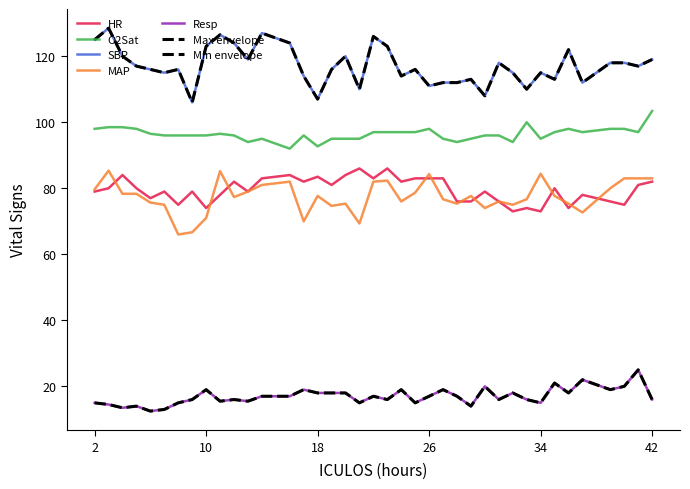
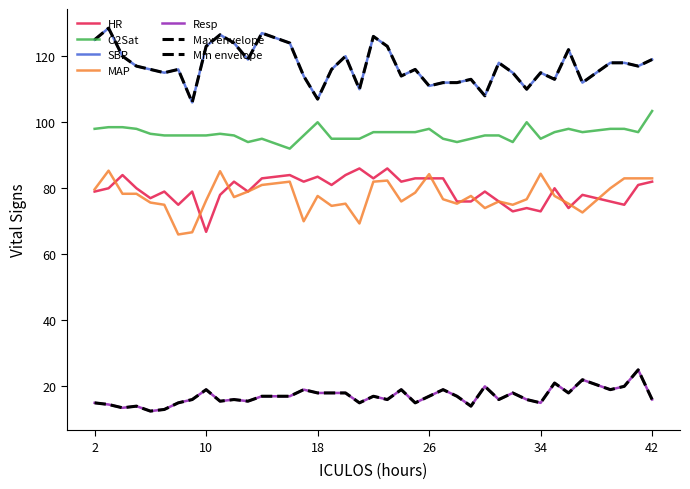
  {
    "HR": {
-     "10": 74,
+     "10": 67,
      "18": 84,
      "26": 83,
      "34": 73,
      "42": 82
    },
    "O2Sat": {
      "2": 98,
      "10": 96,
-     "18": 93,
+     "18": 100,
      "26": 98,
      "34": 95,
      "42": 103
    },
    "MAP": {
-     "10": 71,
+     "10": 76,
      "18": 78,
      "26": 84,
      "34": 84,
      "42": 83
    }
  }
